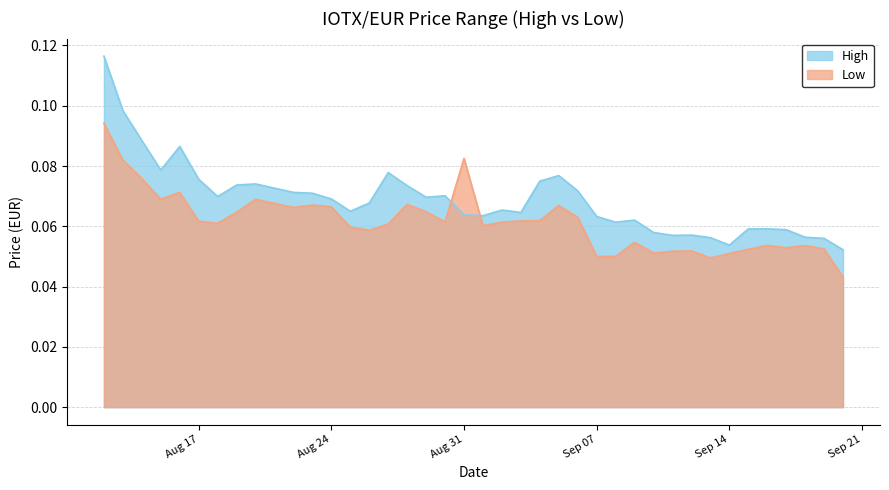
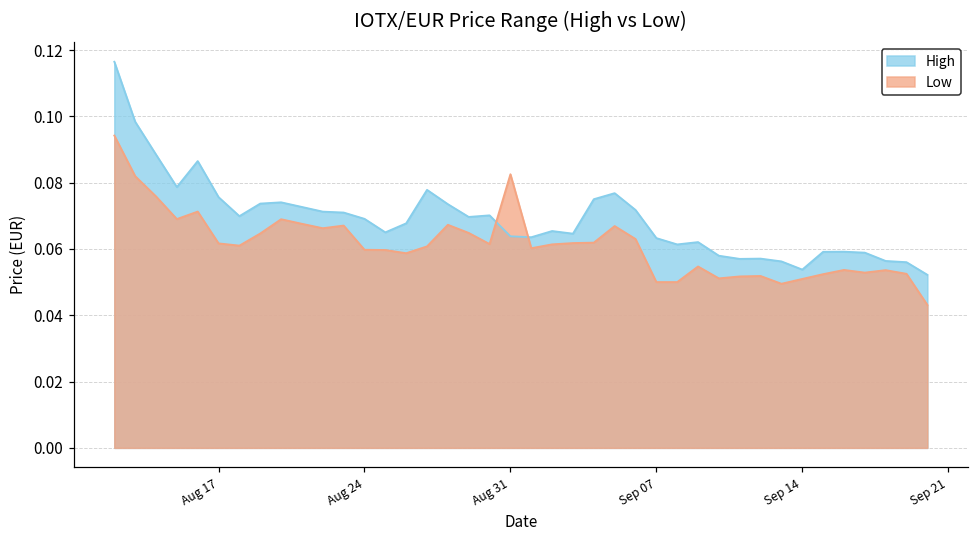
  {
    "High": {
      "Aug 17": 0.076,
      "Aug 24": 0.069,
      "Aug 31": 0.064,
      "Sep 07": 0.063,
      "Sep 14": 0.054
    },
    "Low": {
      "Aug 17": 0.062,
-     "Aug 24": 0.066,
+     "Aug 24": 0.060,
      "Aug 31": 0.083,
      "Sep 07": 0.050,
      "Sep 14": 0.051
    }
  }
